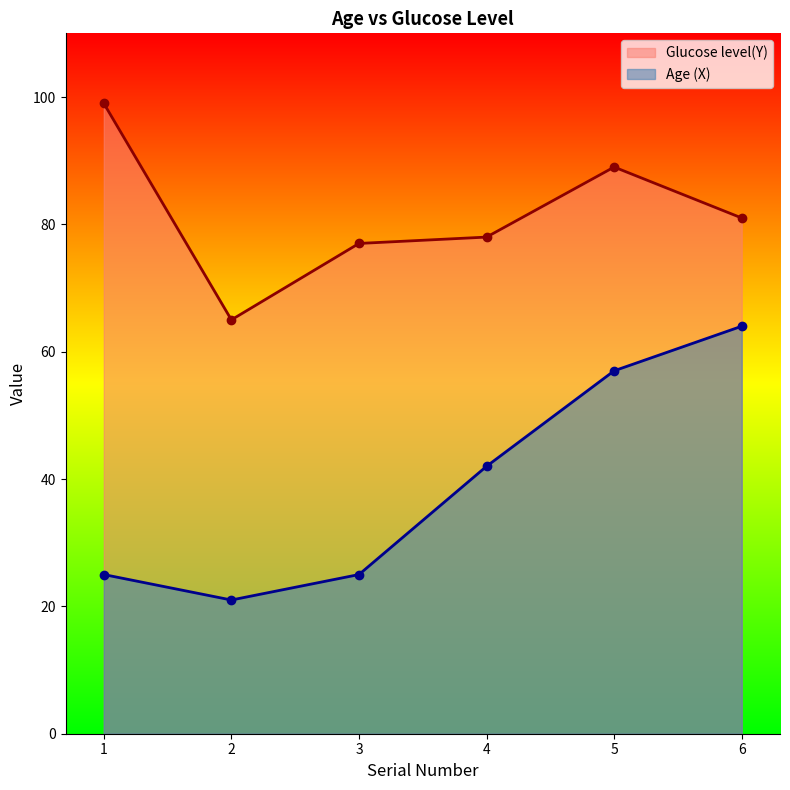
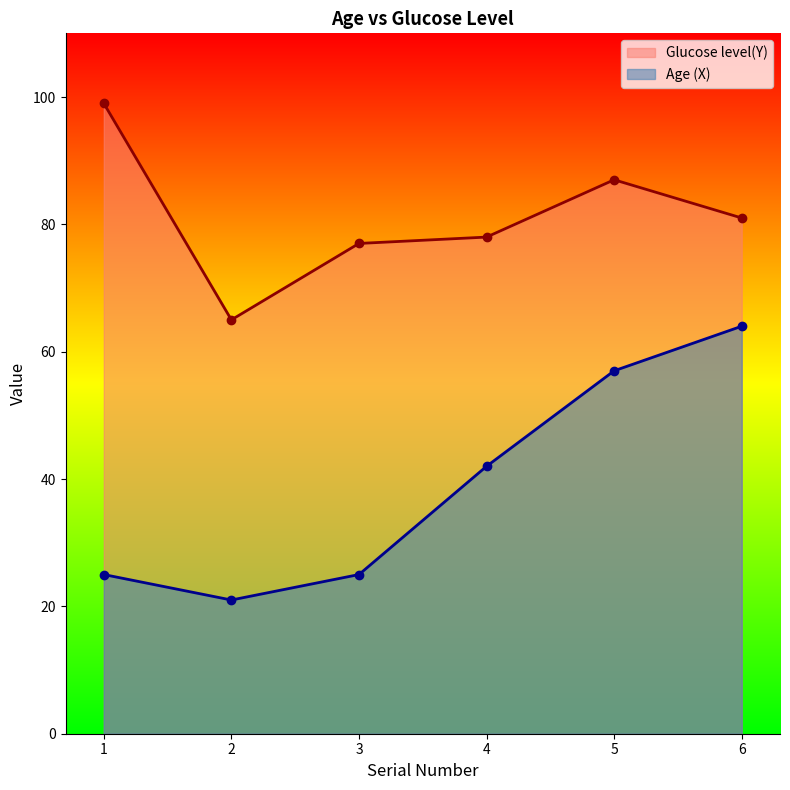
  {
    "Glucose level(Y)": {
      "1": 99,
      "2": 65,
      "3": 77,
      "4": 78,
-     "5": 89,
+     "5": 87,
      "6": 81
    },
    "Age (X)": {
      "1": 25,
      "2": 21,
      "3": 25,
      "4": 42,
      "5": 57,
      "6": 64
    }
  }
